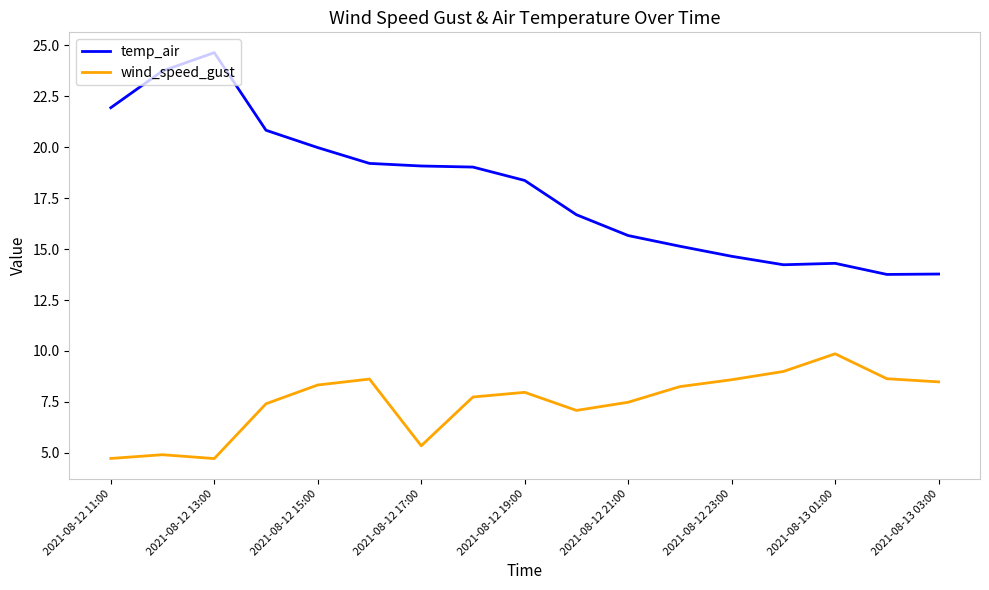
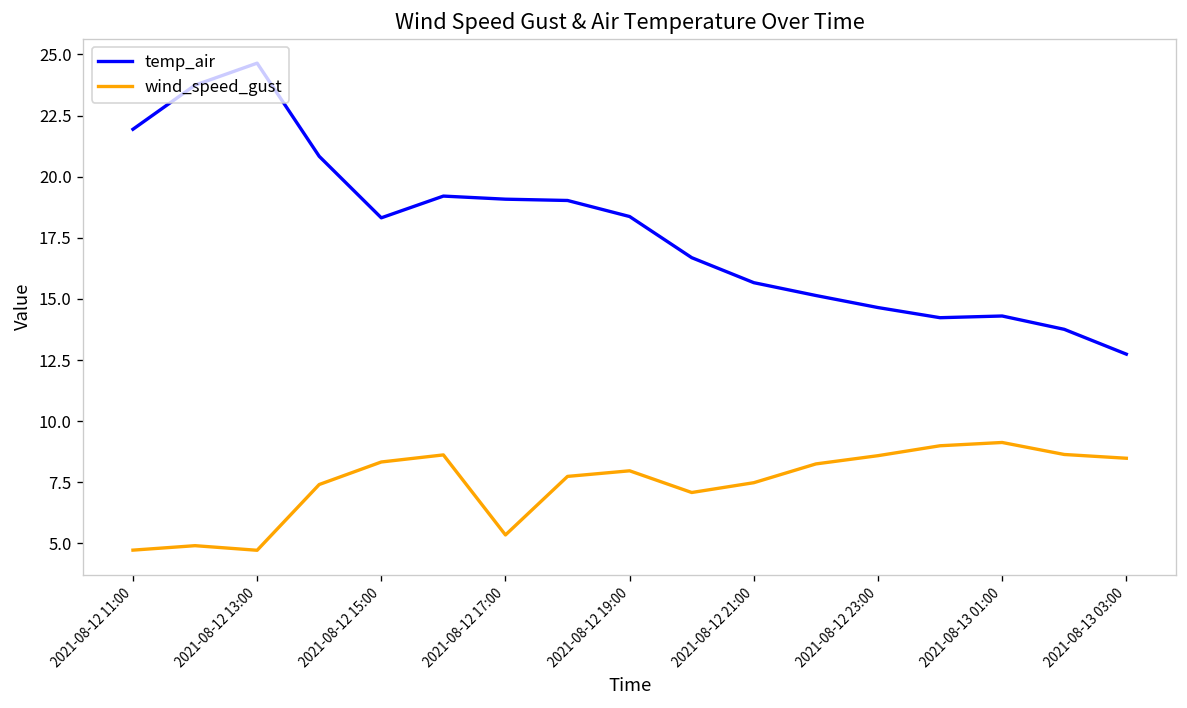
  {
    "temp_air": {
      "2021-08-12 11:00": 21.9,
-     "2021-08-12 15:00": 20.0,
+     "2021-08-12 15:00": 18.3,
      "2021-08-12 17:00": 19.1,
      "2021-08-12 19:00": 18.4,
      "2021-08-12 21:00": 15.7,
      "2021-08-12 23:00": 14.6,
      "2021-08-13 01:00": 14.3,
-     "2021-08-13 03:00": 13.8
+     "2021-08-13 03:00": 12.7
    },
    "wind_speed_gust": {
      "2021-08-12 11:00": 4.7,
      "2021-08-12 13:00": 4.7,
      "2021-08-12 15:00": 8.3,
      "2021-08-12 17:00": 5.3,
      "2021-08-12 19:00": 8.0,
      "2021-08-12 21:00": 7.5,
      "2021-08-12 23:00": 8.6,
-     "2021-08-13 01:00": 9.9,
+     "2021-08-13 01:00": 9.1,
      "2021-08-13 03:00": 8.5
    }
  }
